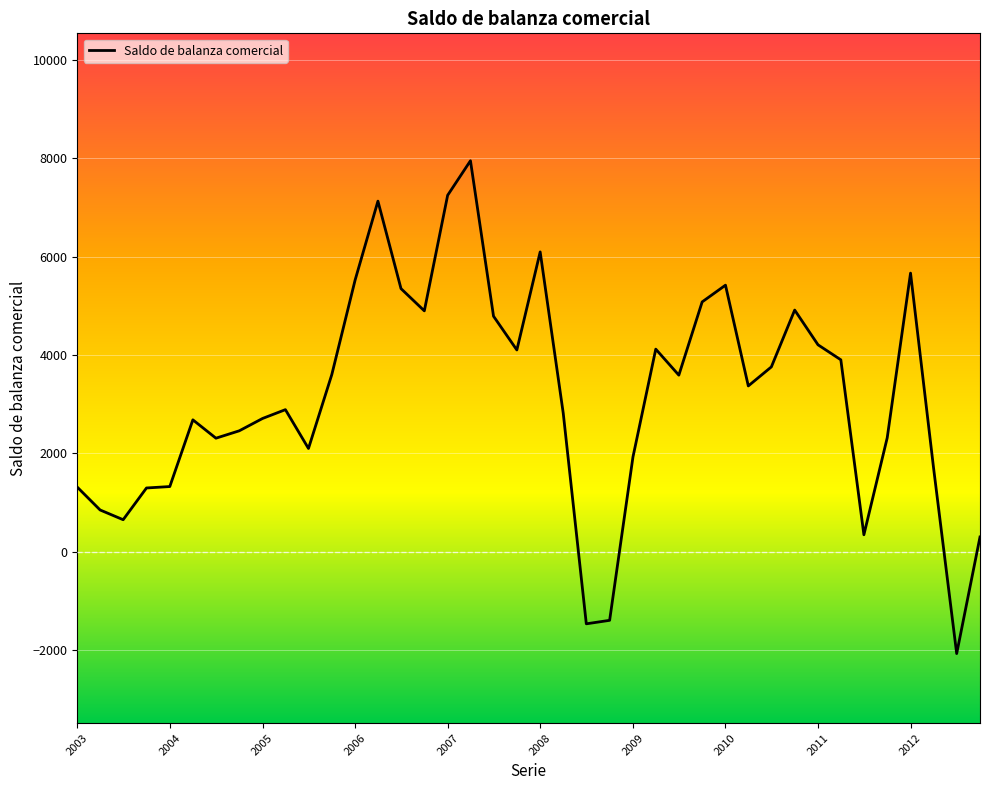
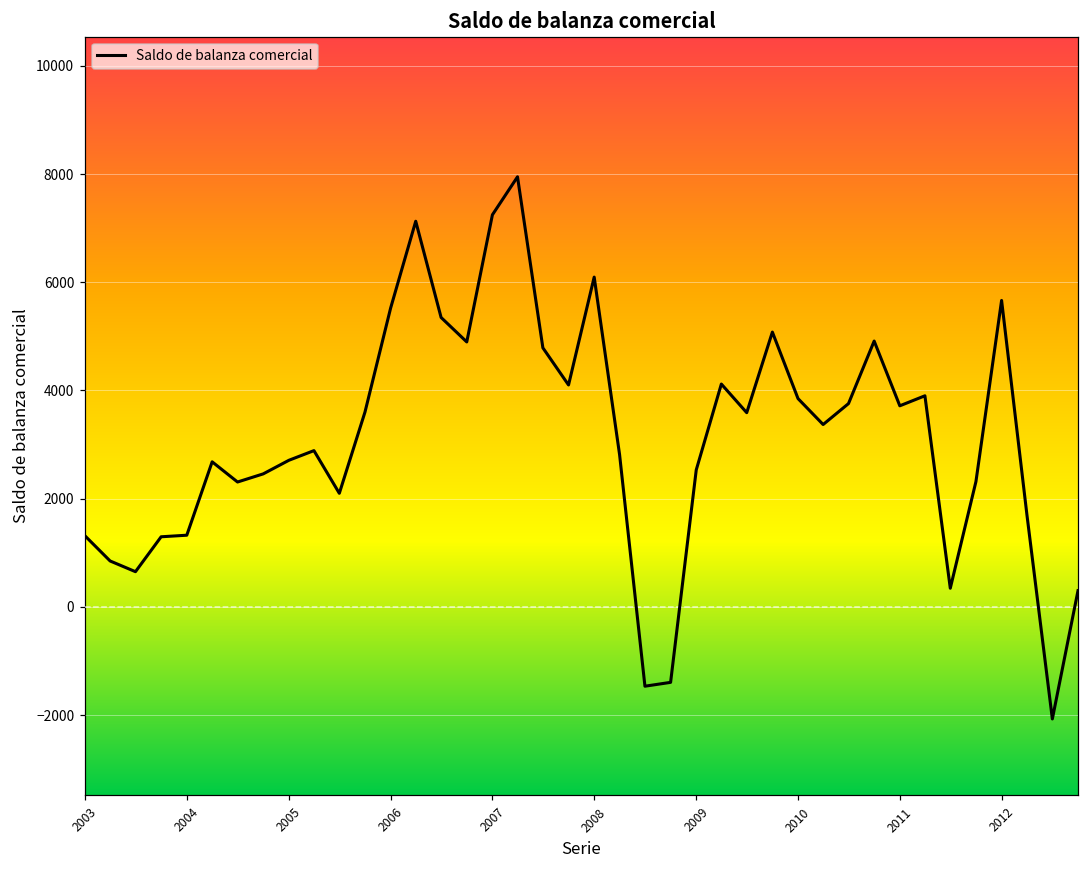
  {
    "2003": 1300,
    "2004": 1300,
    "2005": 2700,
    "2006": 5500,
    "2007": 7200,
    "2008": 6100,
-   "2009": 1900,
-   "2010": 5400,
-   "2011": 4200,
+   "2009": 2500,
+   "2010": 3900,
+   "2011": 3700,
    "2012": 5700
  }
